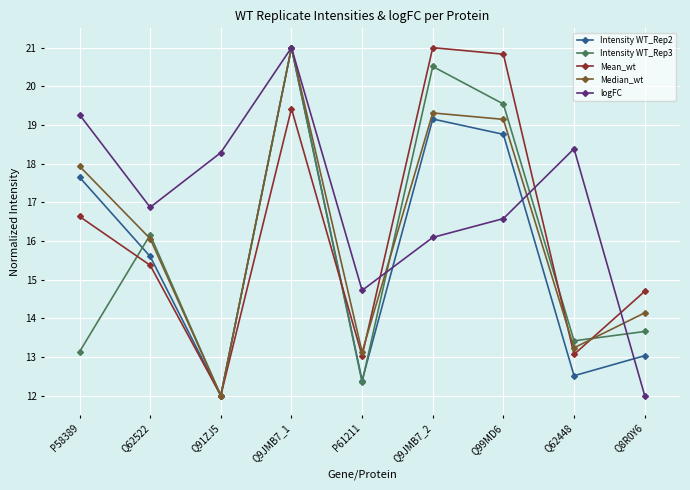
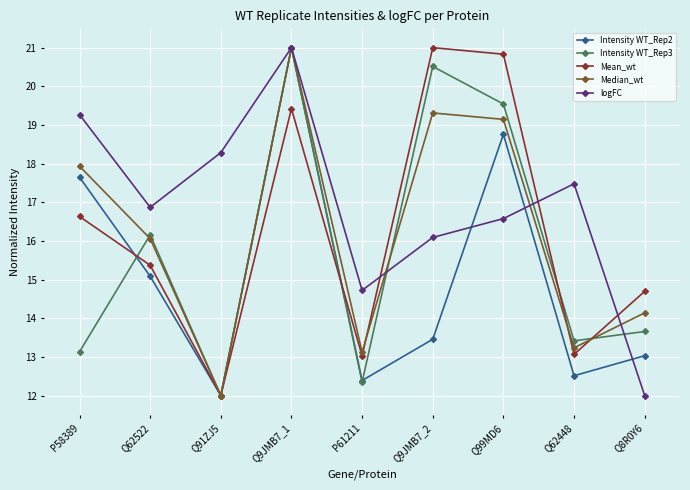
  {
    "Intensity WT_Rep2": {
      "P58389": 17.6,
-     "Q62522": 15.6,
-     "Q9JMB7_2": 19.2,
+     "Q62522": 15.1,
+     "Q9JMB7_2": 13.5,
      "Q99MD6": 18.8,
      "Q62448": 12.5,
      "Q8R0Y6": 13.0
    },
    "Intensity WT_Rep3": {
      "P58389": 13.1,
      "Q62522": 16.2,
      "Q9JMB7_2": 20.5,
      "Q99MD6": 19.5,
      "Q62448": 13.4,
      "Q8R0Y6": 13.7
    },
    "logFC": {
      "P58389": 19.3,
      "Q62522": 16.9,
      "Q91ZJ5": 18.3,
      "P61211": 14.7,
      "Q9JMB7_2": 16.1,
      "Q99MD6": 16.6,
-     "Q62448": 18.4,
+     "Q62448": 17.5,
      "Q8R0Y6": 12.0
    }
  }
